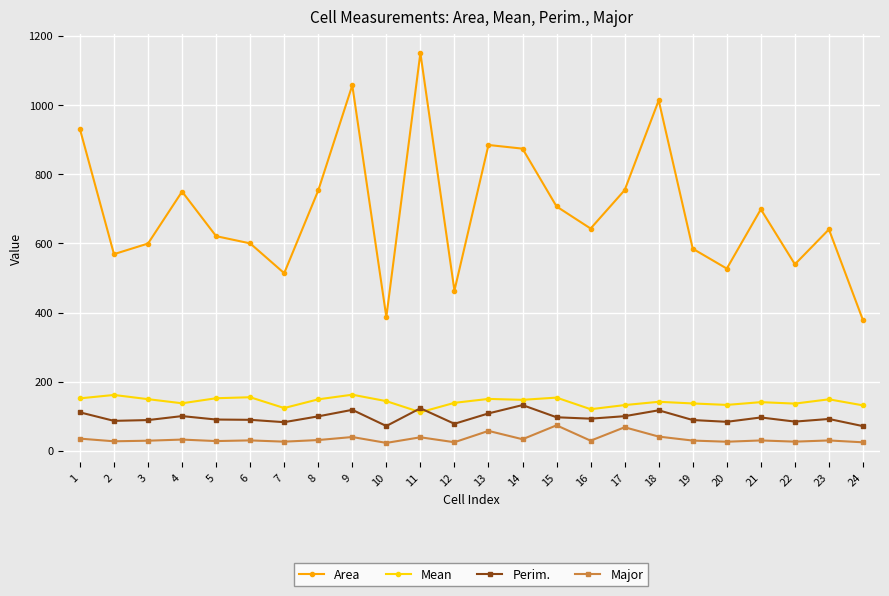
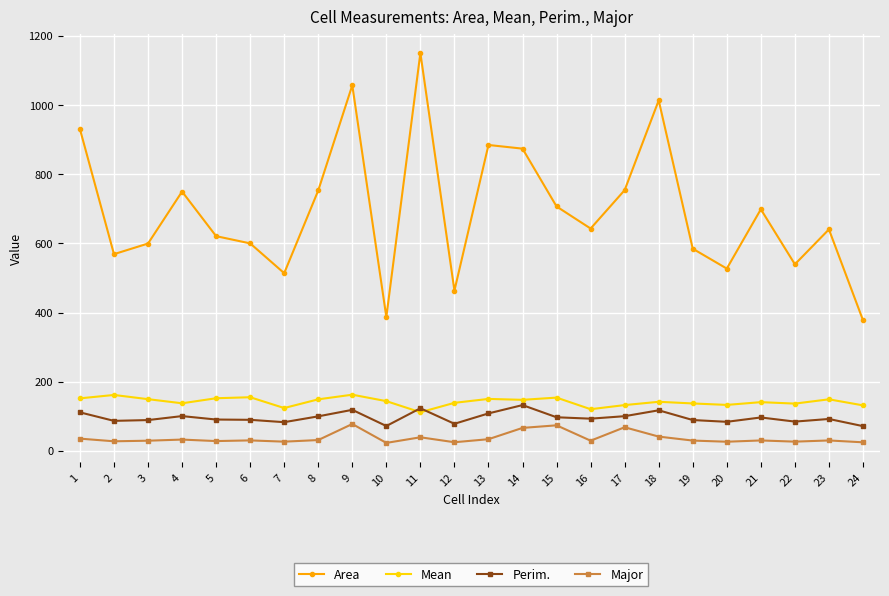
  {
    "Perim.": {
      "1": 110,
      "2": 90,
      "3": 90,
      "4": 100,
      "5": 90,
      "6": 90,
      "7": 80,
      "8": 100,
      "9": 120,
      "10": 70,
      "11": 120,
      "12": 80,
      "13": 110,
      "14": 130,
      "15": 100,
      "16": 90,
      "17": 100,
      "18": 120,
      "19": 90,
      "20": 80,
      "21": 100,
      "22": 80,
      "23": 90,
      "24": 70
    },
    "Major": {
      "1": 40,
      "2": 30,
      "3": 30,
      "4": 30,
      "5": 30,
      "6": 30,
      "7": 30,
      "8": 30,
-     "9": 40,
+     "9": 80,
      "10": 20,
      "11": 40,
      "12": 30,
-     "13": 60,
-     "14": 30,
+     "13": 30,
+     "14": 70,
      "15": 70,
      "16": 30,
      "17": 70,
      "18": 40,
      "19": 30,
      "20": 30,
      "21": 30,
      "22": 30,
      "23": 30,
      "24": 20
    }
  }
